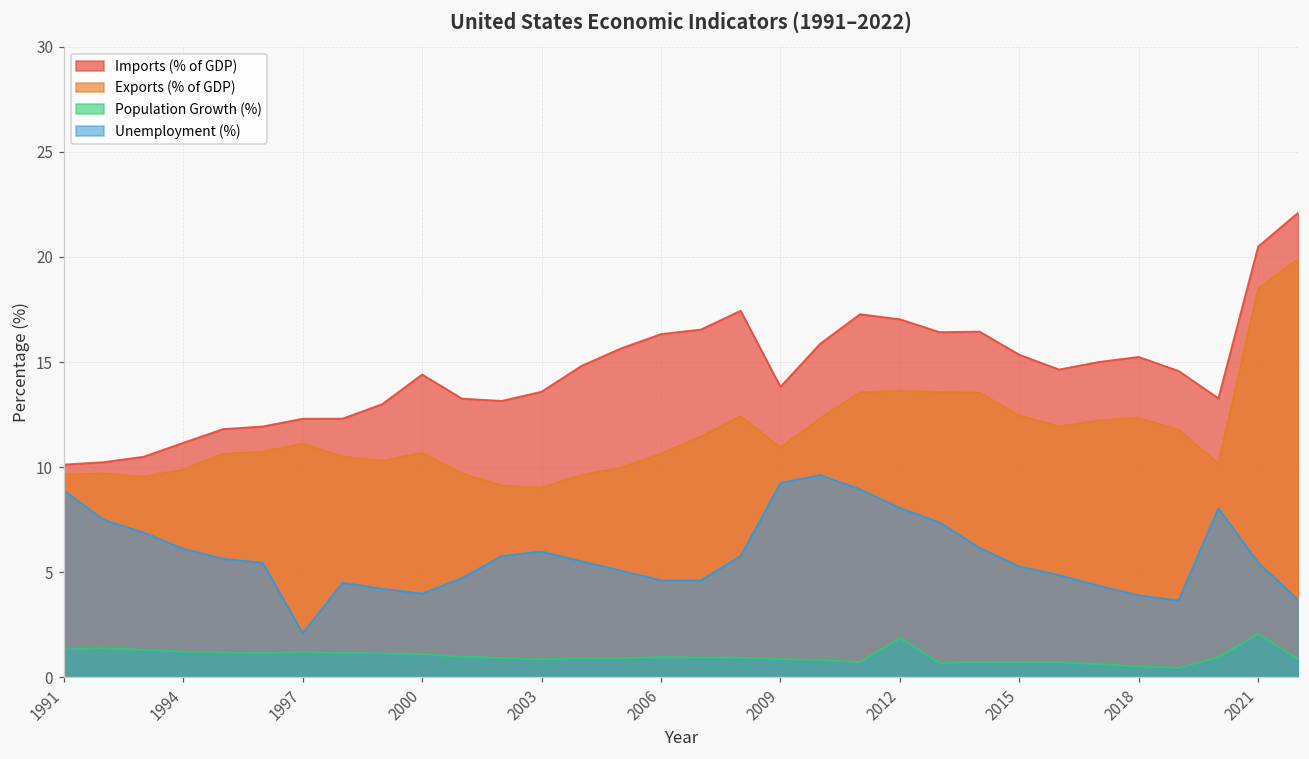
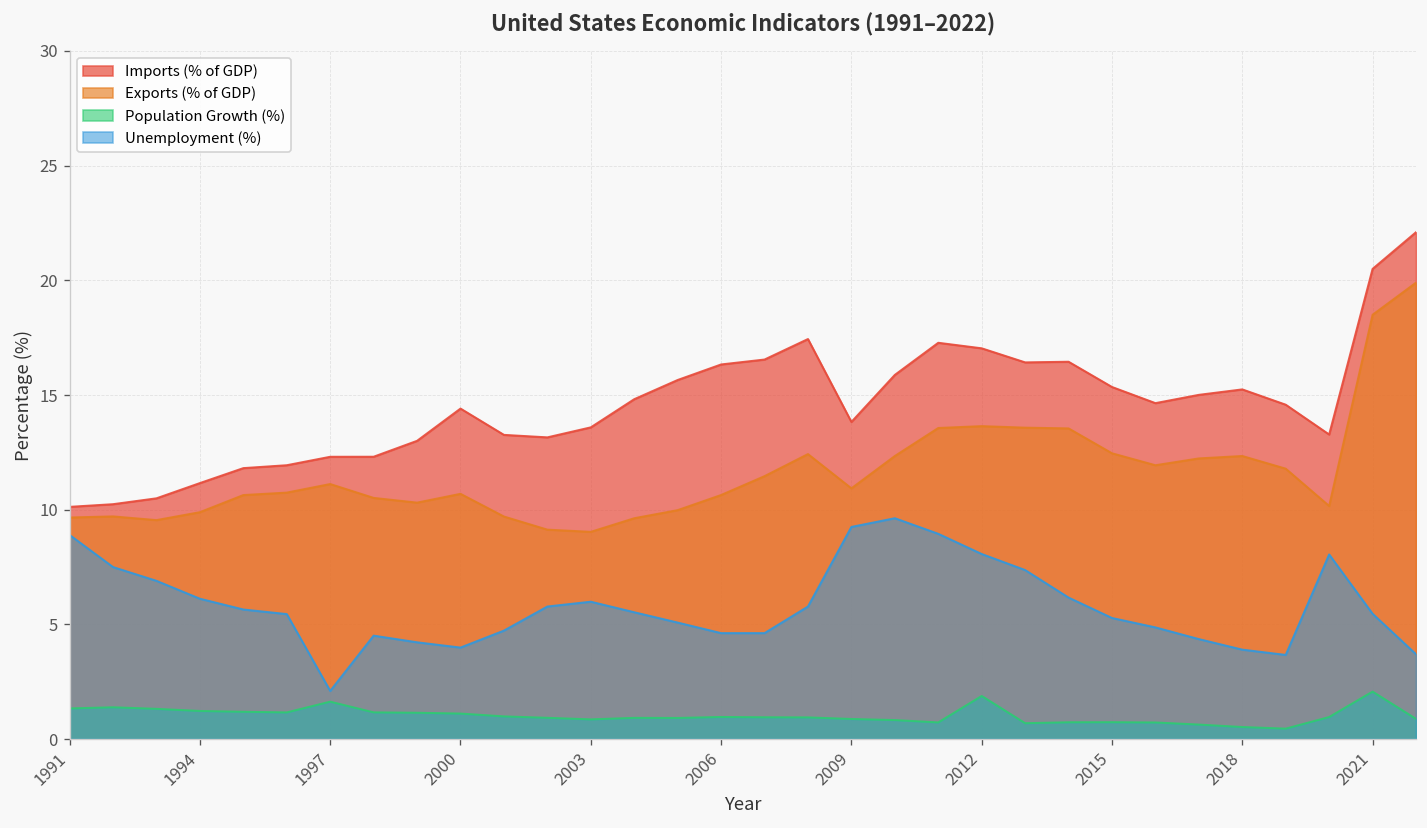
  {
    "Population Growth (%)": {
      "1991": 1.3,
      "1994": 1.2,
-     "1997": 1.2,
+     "1997": 1.6,
      "2000": 1.1,
      "2003": 0.9,
      "2006": 1.0,
      "2009": 0.9,
      "2012": 1.9,
      "2015": 0.7,
      "2018": 0.5,
      "2021": 2.1
    },
    "Unemployment (%)": {
      "1991": 8.9,
      "1994": 6.1,
      "1997": 2.1,
      "2000": 4.0,
      "2003": 6.0,
      "2006": 4.6,
      "2009": 9.3,
      "2012": 8.1,
      "2015": 5.3,
      "2018": 3.9,
      "2021": 5.5
    }
  }
